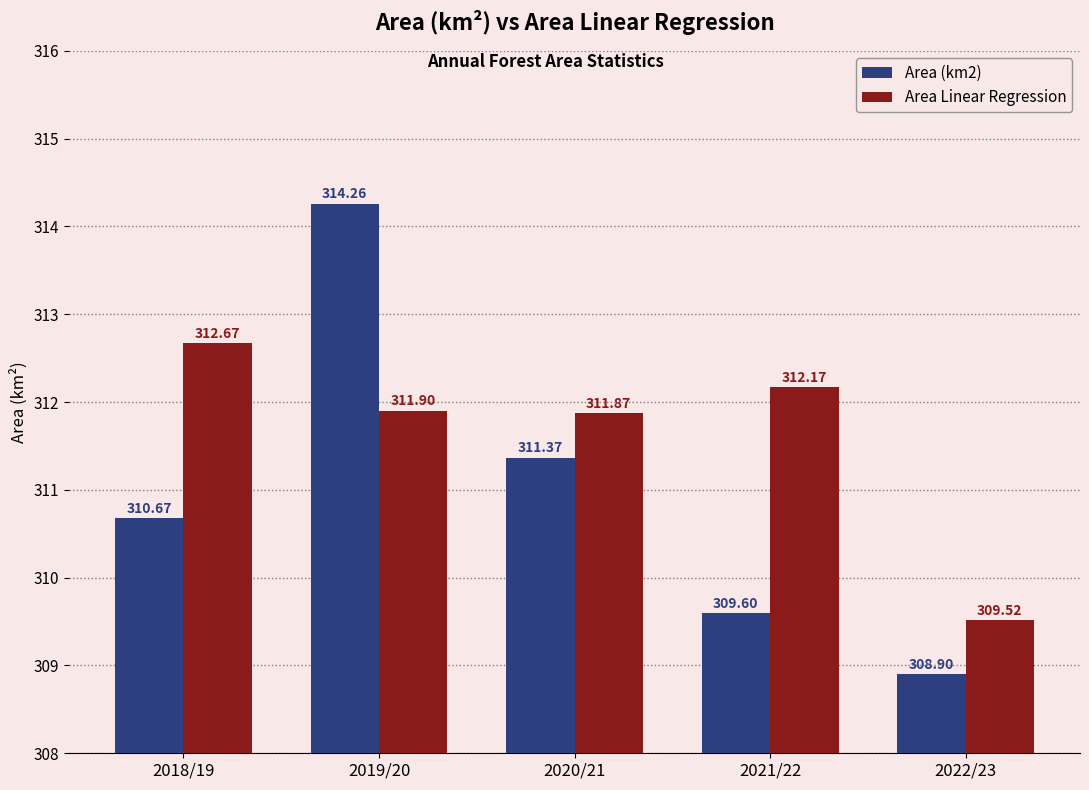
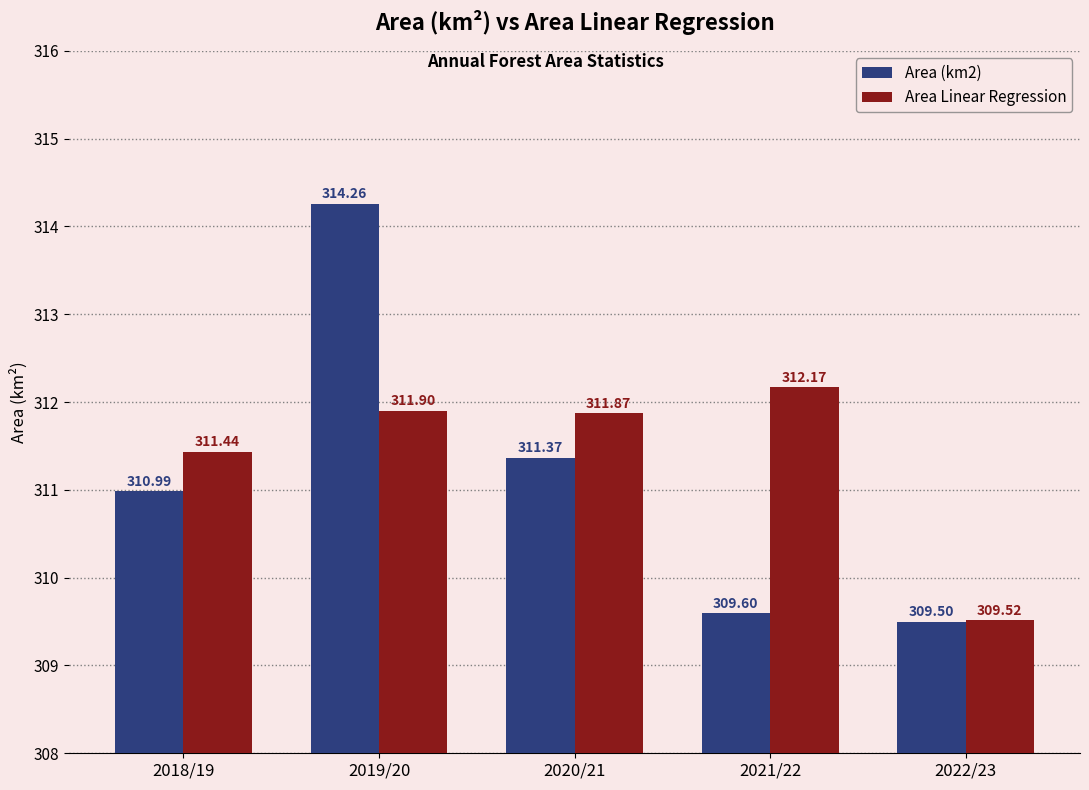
  {
    "Area (km2)": {
-     "2018/19": 310.67,
+     "2018/19": 310.99,
      "2019/20": 314.26,
      "2020/21": 311.37,
      "2021/22": 309.60,
-     "2022/23": 308.90
+     "2022/23": 309.50
    },
    "Area Linear Regression": {
-     "2018/19": 312.67,
+     "2018/19": 311.44,
      "2019/20": 311.90,
      "2020/21": 311.87,
      "2021/22": 312.17,
      "2022/23": 309.52
    }
  }
